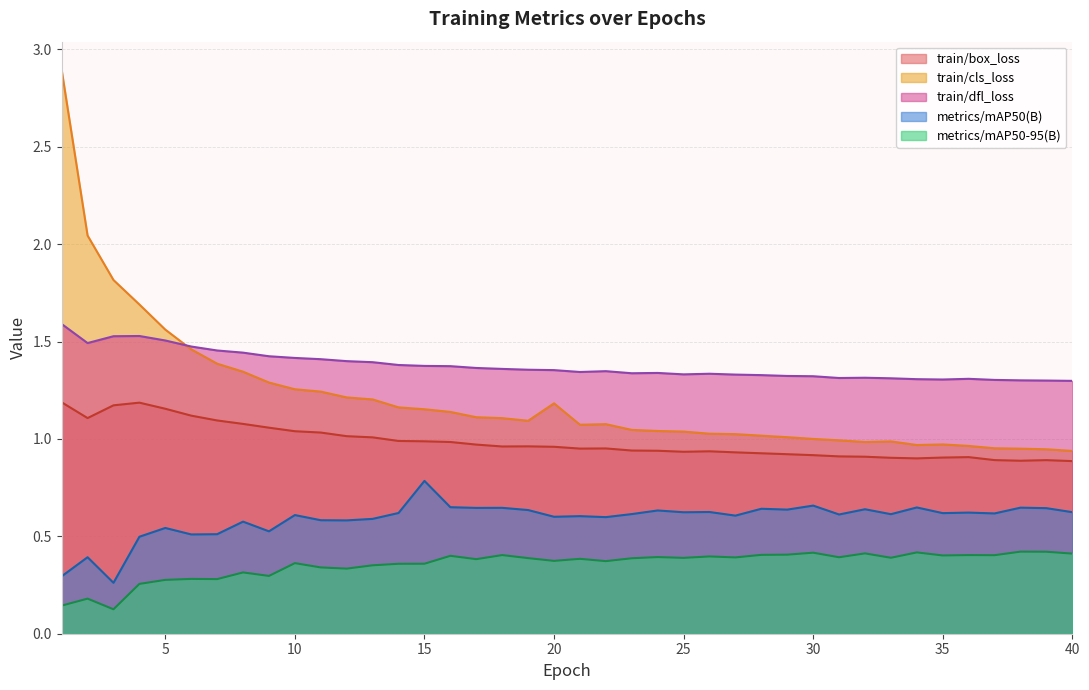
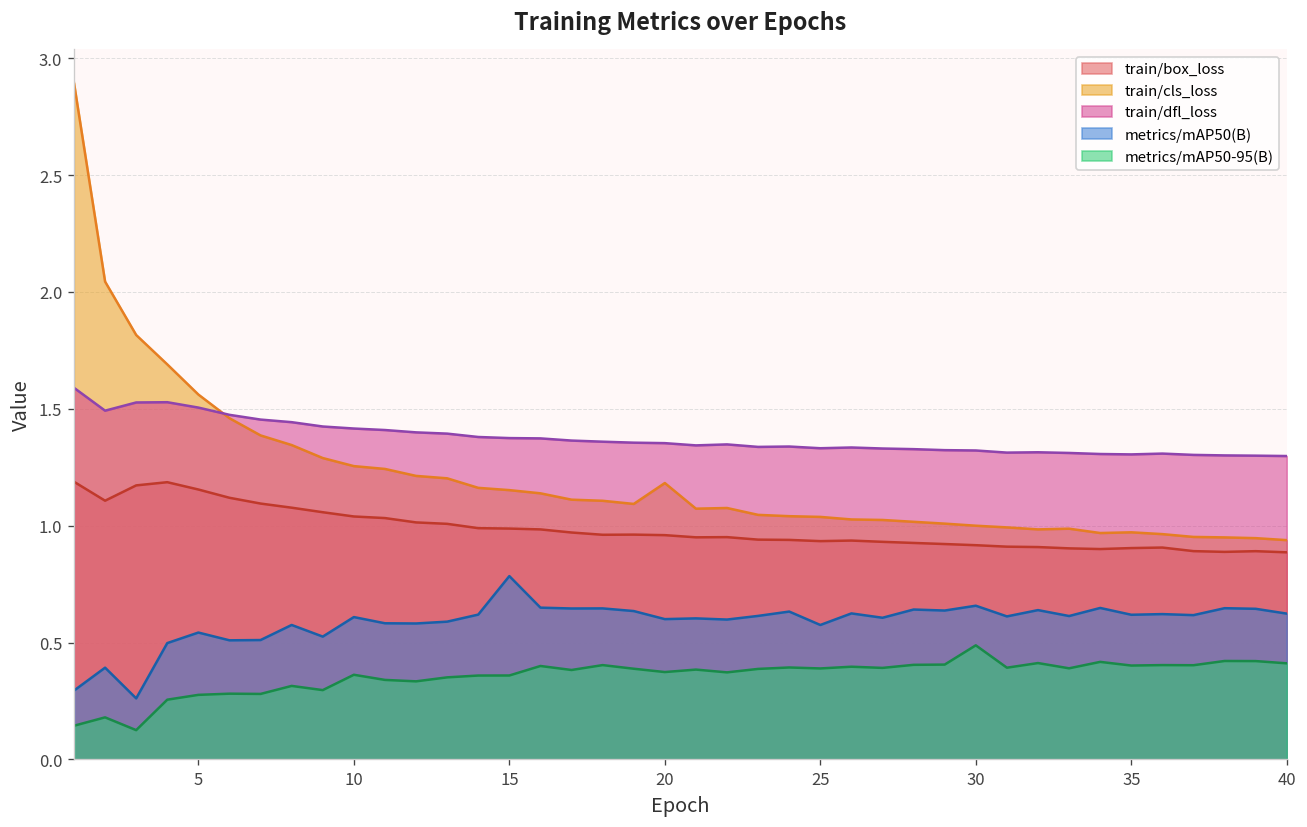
  {
    "train/cls_loss": {
      "5": 1.56,
      "10": 1.26,
      "15": 1.15,
      "20": 1.18,
      "25": 1.04,
      "30": 1.00,
      "35": 0.97,
      "40": 0.94
    },
    "metrics/mAP50(B)": {
      "5": 0.54,
      "10": 0.61,
      "15": 0.78,
      "20": 0.60,
-     "25": 0.62,
+     "25": 0.58,
      "30": 0.66,
      "35": 0.62,
      "40": 0.62
    },
    "metrics/mAP50-95(B)": {
      "5": 0.28,
      "10": 0.36,
      "15": 0.36,
      "20": 0.37,
      "25": 0.39,
-     "30": 0.42,
+     "30": 0.49,
      "35": 0.40,
      "40": 0.41
    }
  }
